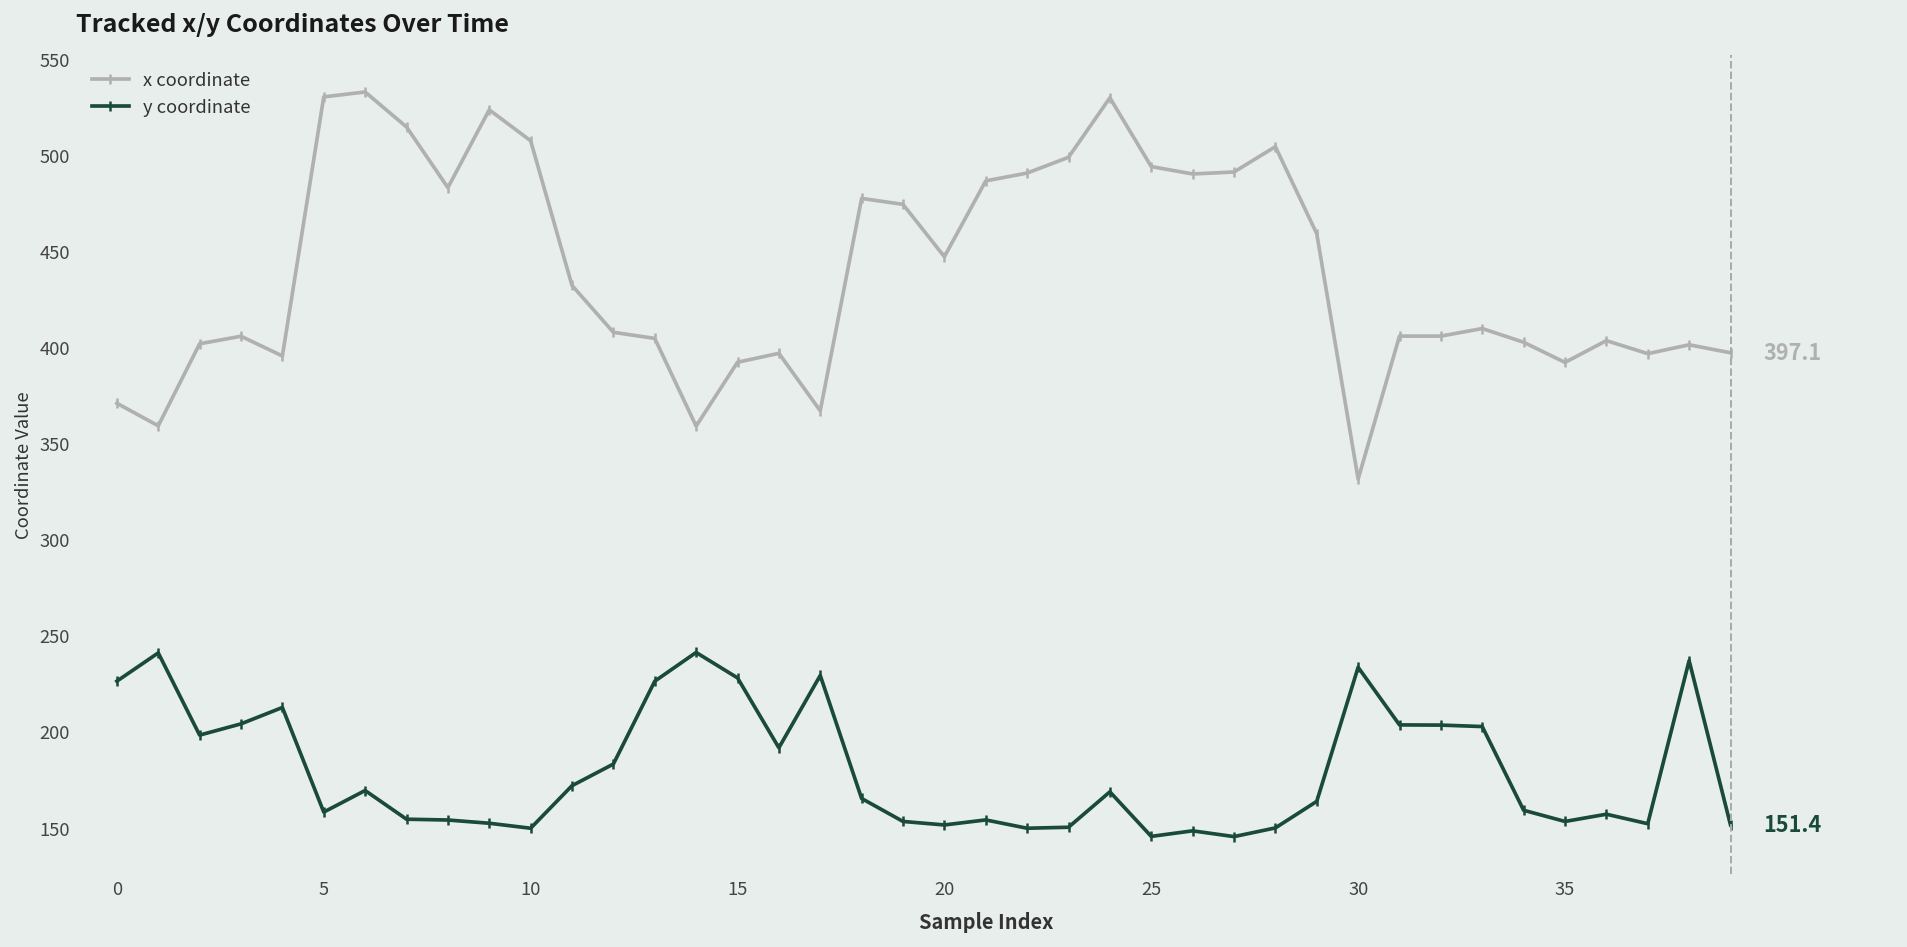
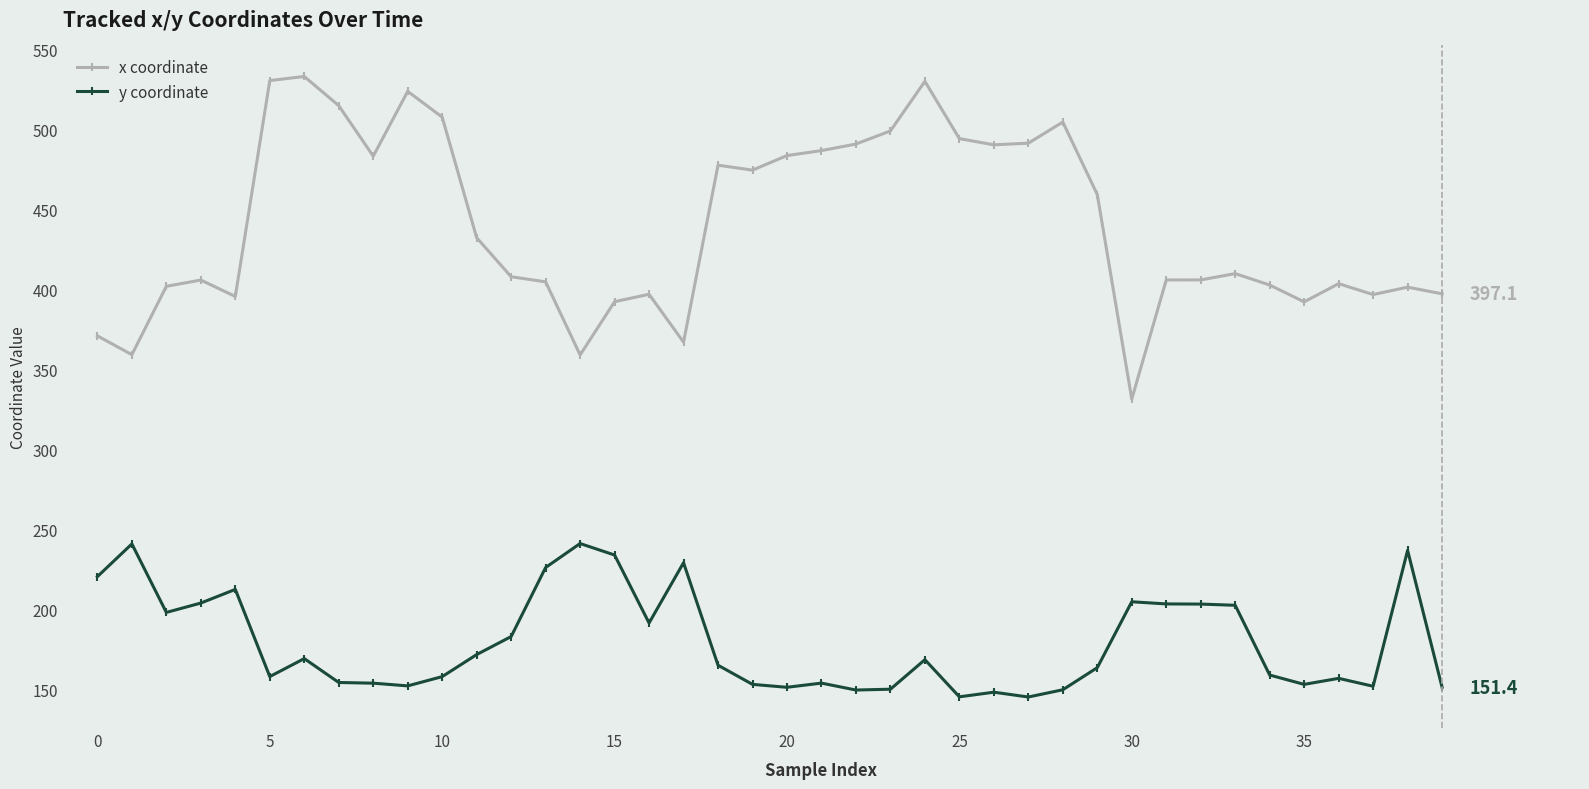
  {
    "x coordinate": {
      "0": 371,
      "5": 530,
      "10": 507,
      "15": 392,
-     "20": 447,
+     "20": 483,
      "25": 494,
      "30": 331,
      "35": 392
    },
    "y coordinate": {
-     "0": 226,
+     "0": 220,
      "5": 158,
-     "10": 150,
-     "15": 228,
+     "10": 158,
+     "15": 234,
      "20": 151,
      "25": 145,
-     "30": 233,
+     "30": 205,
      "35": 153
    }
  }
